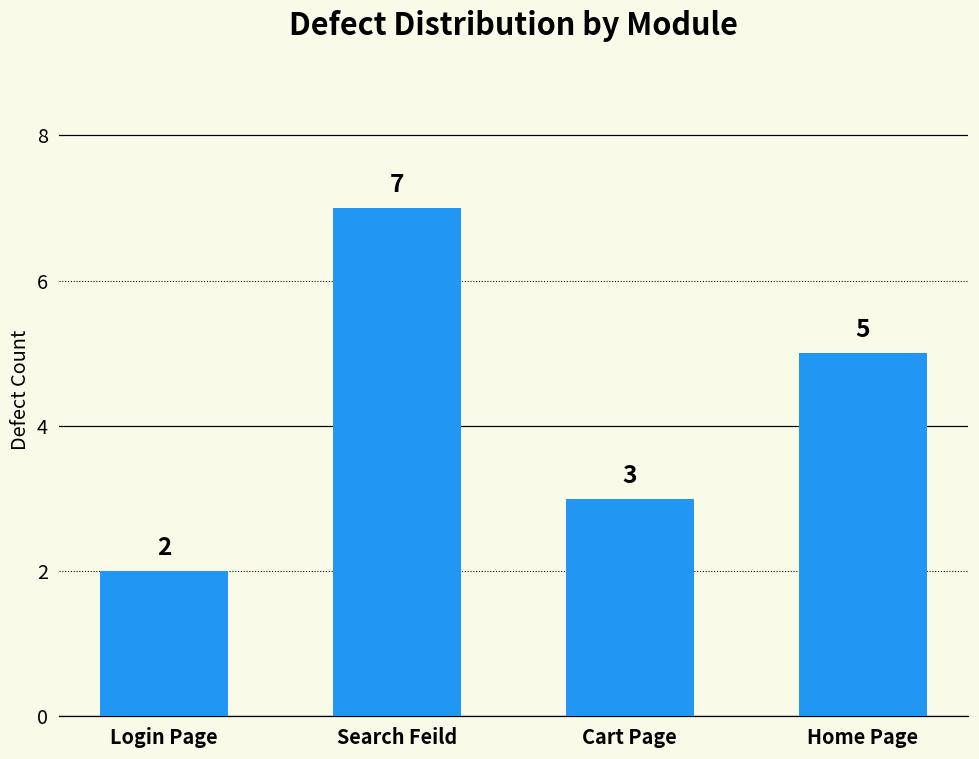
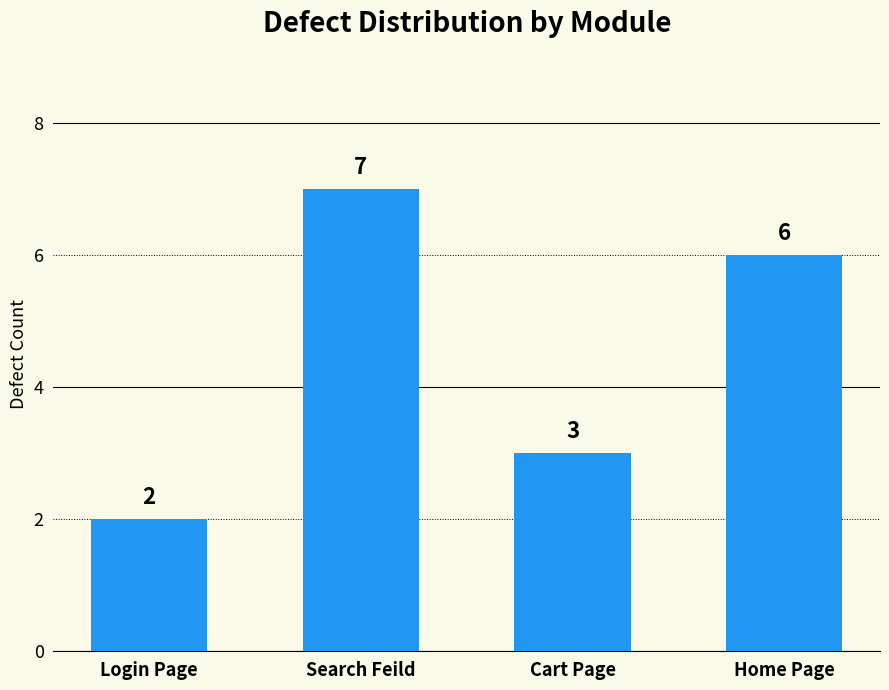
  {
    "Login Page": 2,
    "Search Feild": 7,
    "Cart Page": 3,
-   "Home Page": 5
+   "Home Page": 6
  }
